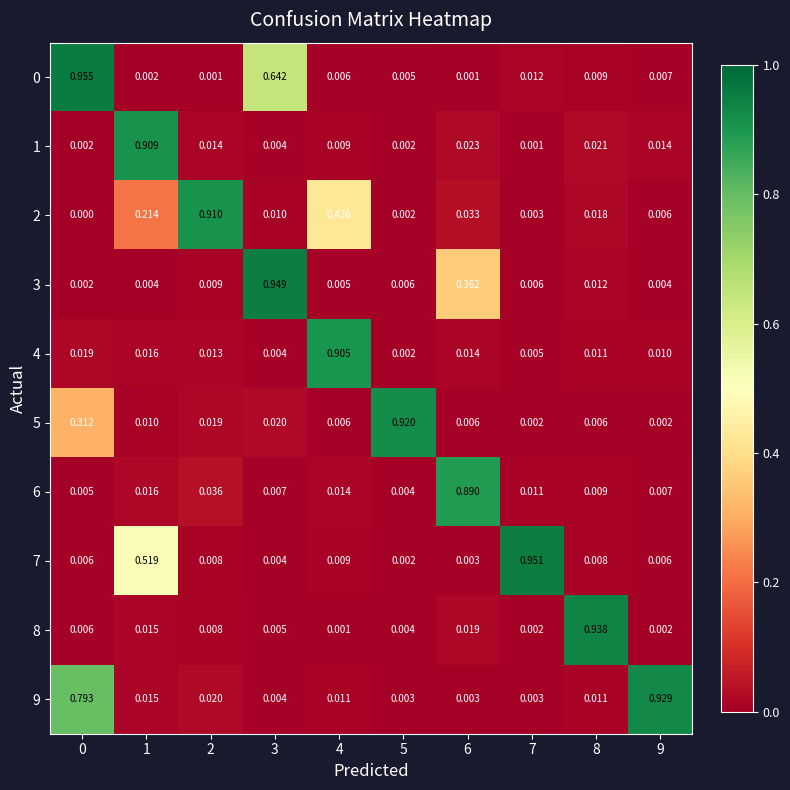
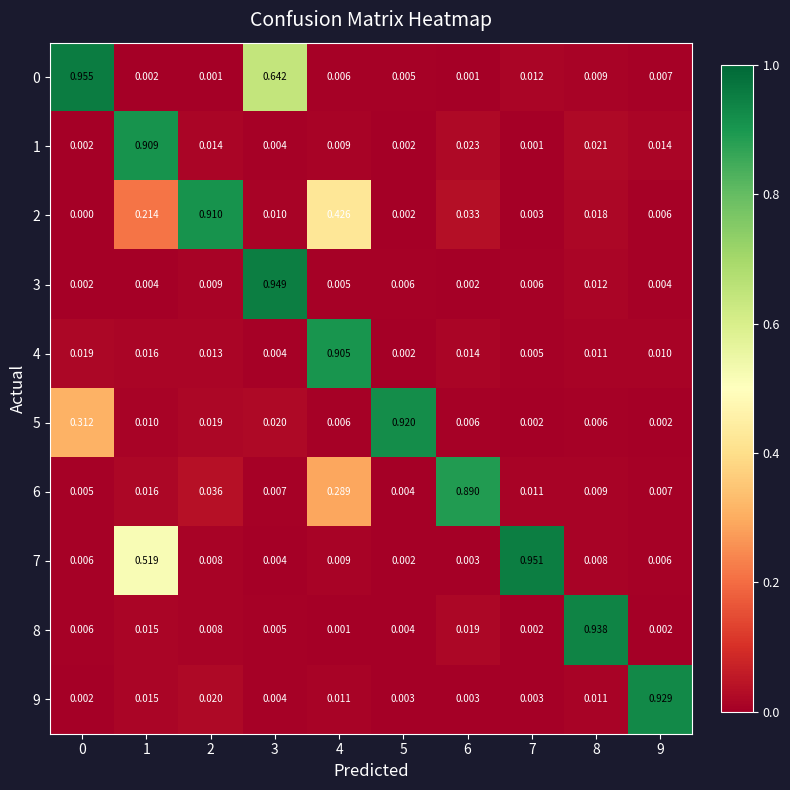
  {
    "0": {
      "0": 0.955,
      "1": 0.002,
      "2": 0.001,
      "3": 0.642,
      "4": 0.006,
      "5": 0.005,
      "6": 0.001,
      "7": 0.012,
      "8": 0.009,
      "9": 0.007
    },
    "1": {
      "0": 0.002,
      "1": 0.909,
      "2": 0.014,
      "3": 0.004,
      "4": 0.009,
      "5": 0.002,
      "6": 0.023,
      "7": 0.001,
      "8": 0.021,
      "9": 0.014
    },
    "2": {
      "0": 0.000,
      "1": 0.214,
      "2": 0.910,
      "3": 0.010,
      "4": 0.426,
      "5": 0.002,
      "6": 0.033,
      "7": 0.003,
      "8": 0.018,
      "9": 0.006
    },
    "3": {
      "0": 0.002,
      "1": 0.004,
      "2": 0.009,
      "3": 0.949,
      "4": 0.005,
      "5": 0.006,
-     "6": 0.362,
+     "6": 0.002,
      "7": 0.006,
      "8": 0.012,
      "9": 0.004
    },
    "4": {
      "0": 0.019,
      "1": 0.016,
      "2": 0.013,
      "3": 0.004,
      "4": 0.905,
      "5": 0.002,
      "6": 0.014,
      "7": 0.005,
      "8": 0.011,
      "9": 0.010
    },
    "5": {
      "0": 0.312,
      "1": 0.010,
      "2": 0.019,
      "3": 0.020,
      "4": 0.006,
      "5": 0.920,
      "6": 0.006,
      "7": 0.002,
      "8": 0.006,
      "9": 0.002
    },
    "6": {
      "0": 0.005,
      "1": 0.016,
      "2": 0.036,
      "3": 0.007,
-     "4": 0.014,
+     "4": 0.289,
      "5": 0.004,
      "6": 0.890,
      "7": 0.011,
      "8": 0.009,
      "9": 0.007
    },
    "7": {
      "0": 0.006,
      "1": 0.519,
      "2": 0.008,
      "3": 0.004,
      "4": 0.009,
      "5": 0.002,
      "6": 0.003,
      "7": 0.951,
      "8": 0.008,
      "9": 0.006
    },
    "8": {
      "0": 0.006,
      "1": 0.015,
      "2": 0.008,
      "3": 0.005,
      "4": 0.001,
      "5": 0.004,
      "6": 0.019,
      "7": 0.002,
      "8": 0.938,
      "9": 0.002
    },
    "9": {
-     "0": 0.793,
+     "0": 0.002,
      "1": 0.015,
      "2": 0.020,
      "3": 0.004,
      "4": 0.011,
      "5": 0.003,
      "6": 0.003,
      "7": 0.003,
      "8": 0.011,
      "9": 0.929
    }
  }
